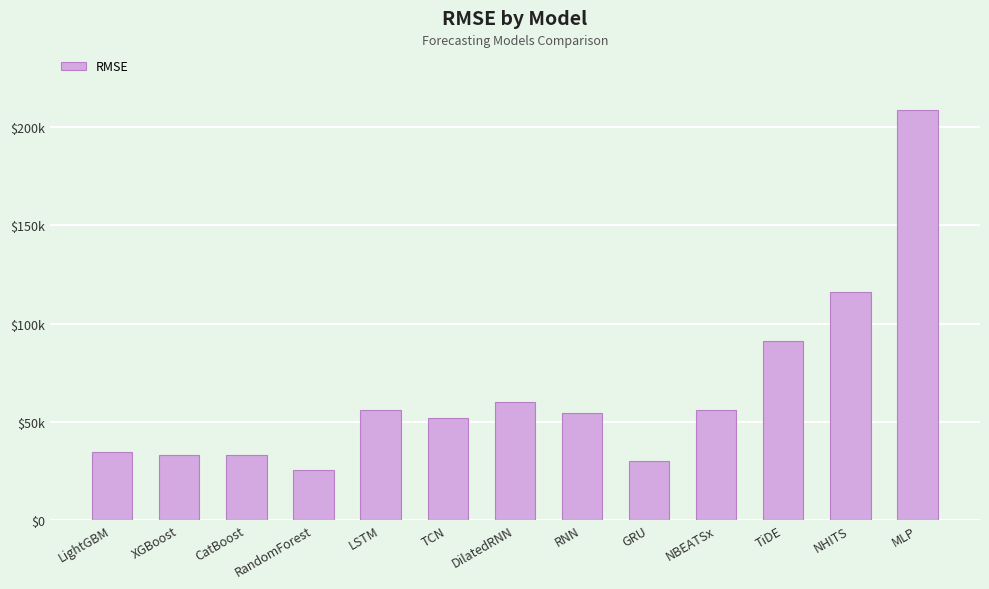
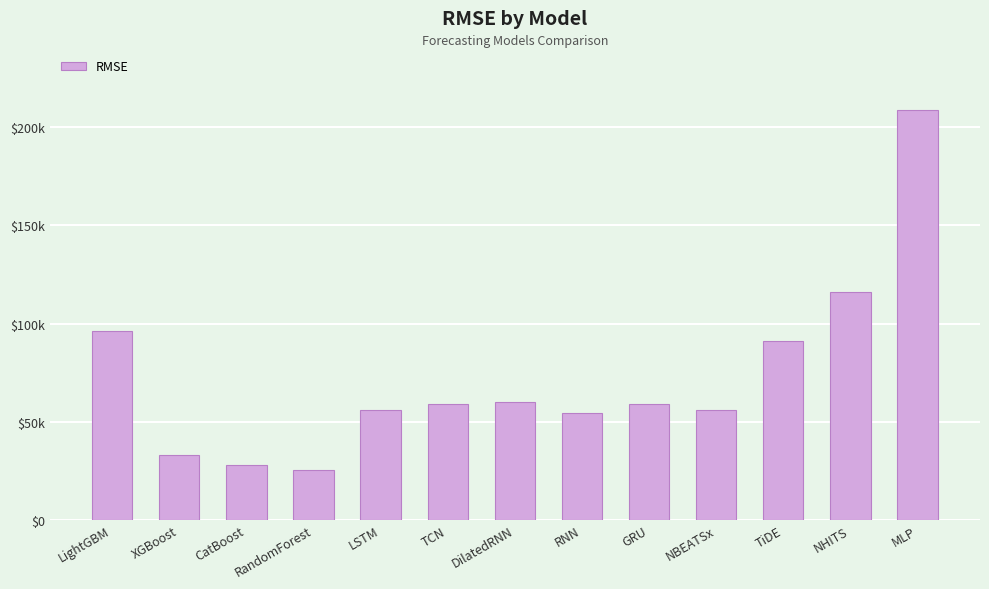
  {
-   "LightGBM": "$35000",
+   "LightGBM": "$96000",
    "XGBoost": "$33000",
-   "CatBoost": "$33000",
+   "CatBoost": "$28000",
    "RandomForest": "$25000",
    "LSTM": "$56000",
-   "TCN": "$52000",
+   "TCN": "$59000",
    "DilatedRNN": "$60000",
    "RNN": "$55000",
-   "GRU": "$30000",
+   "GRU": "$59000",
    "NBEATSx": "$56000",
    "TiDE": "$91000",
    "NHITS": "$116000",
    "MLP": "$209000"
  }
